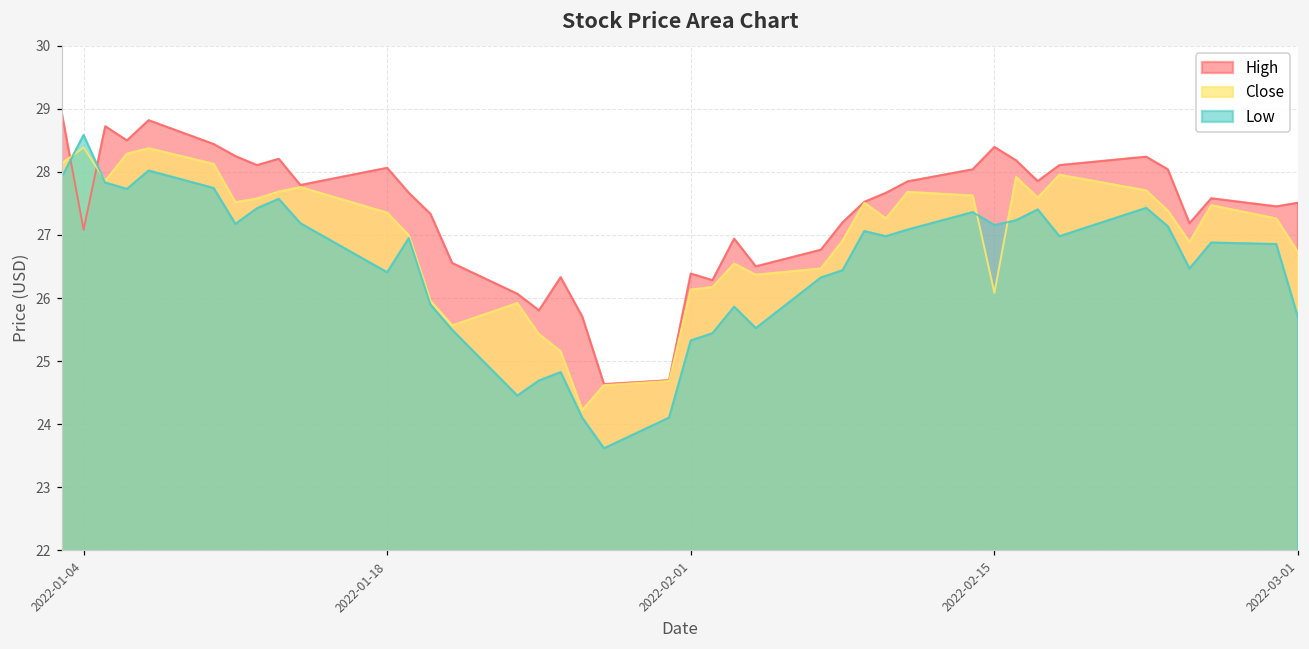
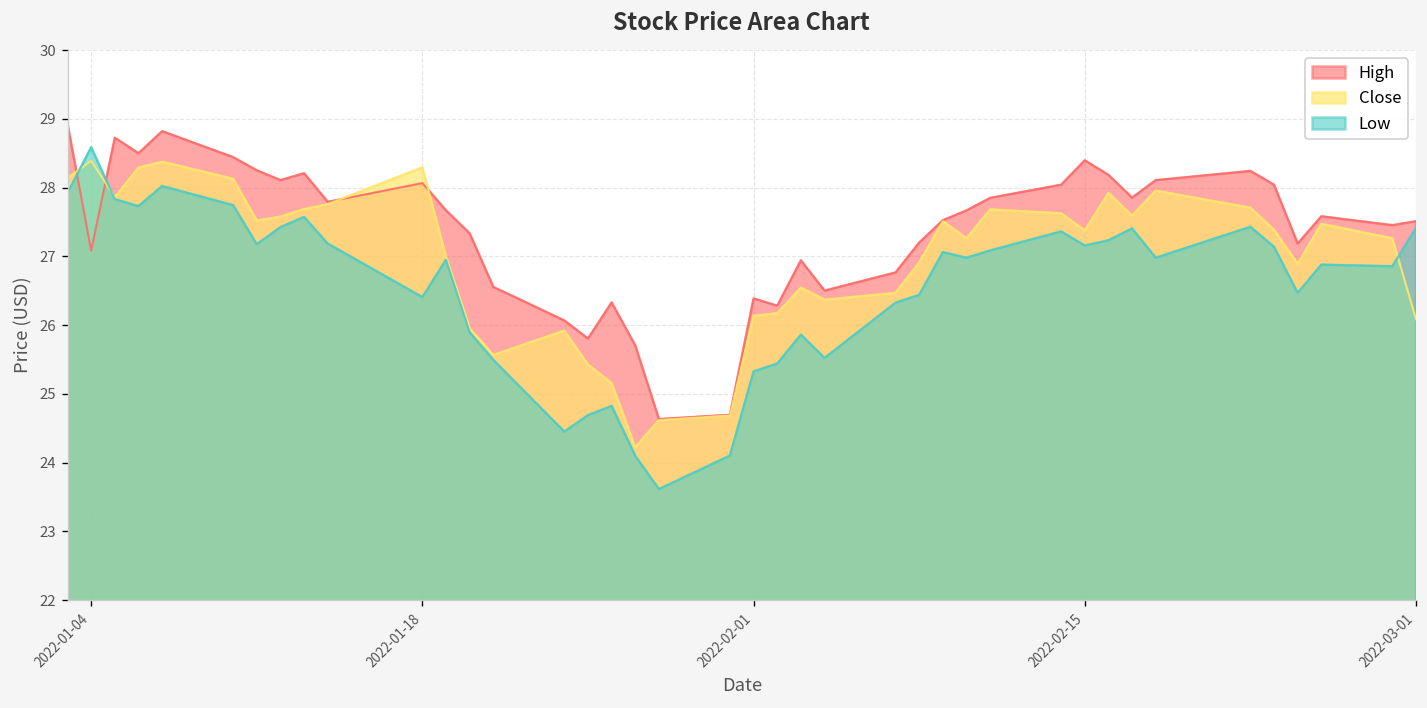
  {
    "High": {
      "2022-01-04": 27.1,
      "2022-01-18": 28.1,
      "2022-02-01": 26.4,
      "2022-02-15": 28.4,
      "2022-03-01": 27.5
    },
    "Close": {
      "2022-01-04": 28.4,
-     "2022-01-18": 27.4,
+     "2022-01-18": 28.3,
      "2022-02-01": 26.1,
-     "2022-02-15": 26.1,
-     "2022-03-01": 26.7
+     "2022-02-15": 27.4,
+     "2022-03-01": 26.1
    },
    "Low": {
      "2022-01-04": 28.6,
      "2022-01-18": 26.4,
      "2022-02-01": 25.3,
      "2022-02-15": 27.2,
-     "2022-03-01": 25.7
+     "2022-03-01": 27.4
    }
  }
